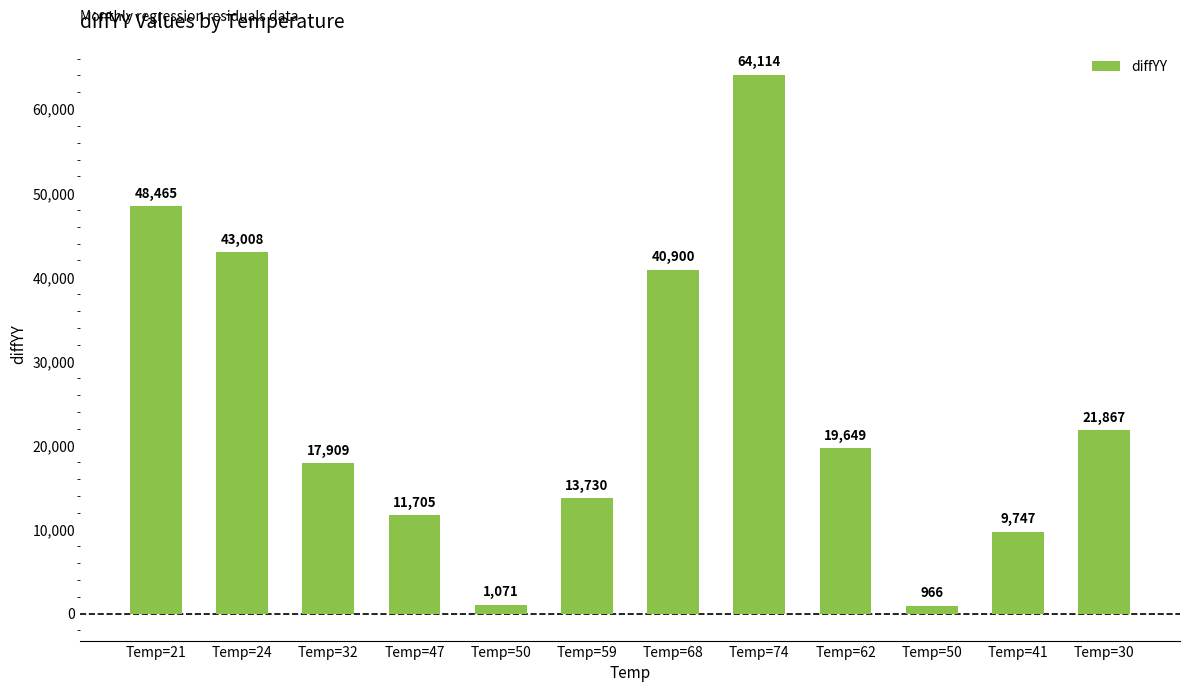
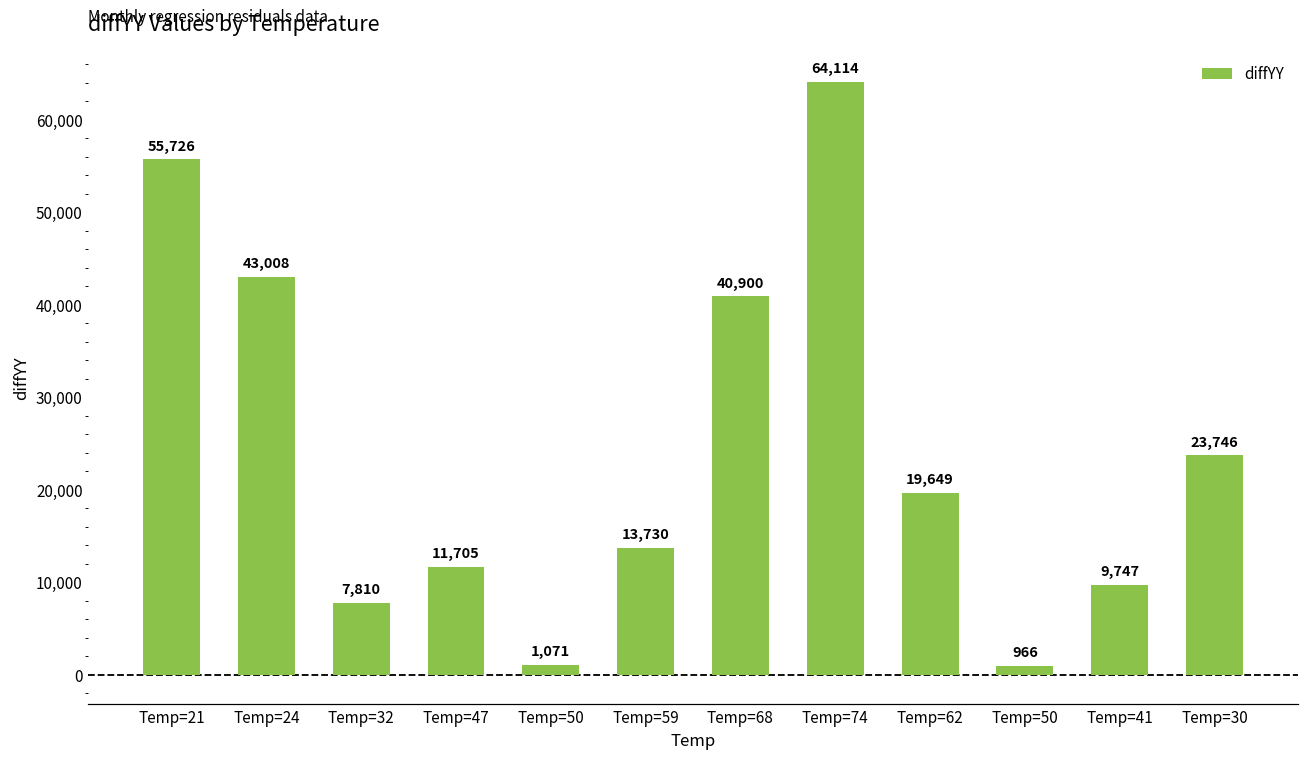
  {
-   "Temp=21": "48,465",
+   "Temp=21": "55,726",
    "Temp=24": "43,008",
-   "Temp=32": "17,909",
+   "Temp=32": "7,810",
    "Temp=47": "11,705",
    "Temp=59": "13,730",
    "Temp=68": "40,900",
    "Temp=74": "64,114",
    "Temp=62": "19,649",
    "Temp=41": "9,747",
-   "Temp=30": "21,867"
+   "Temp=30": "23,746"
  }
